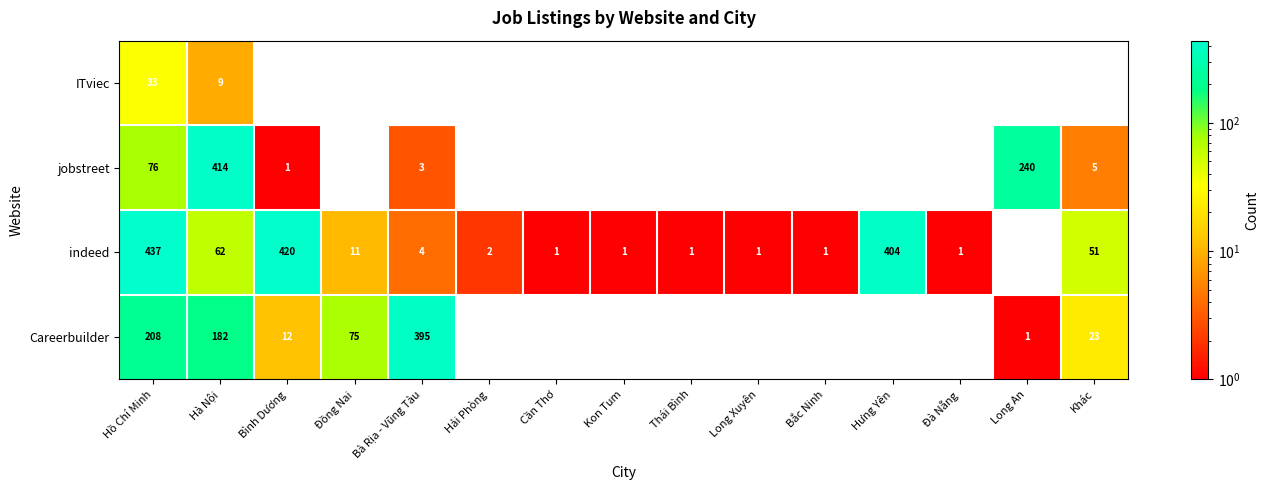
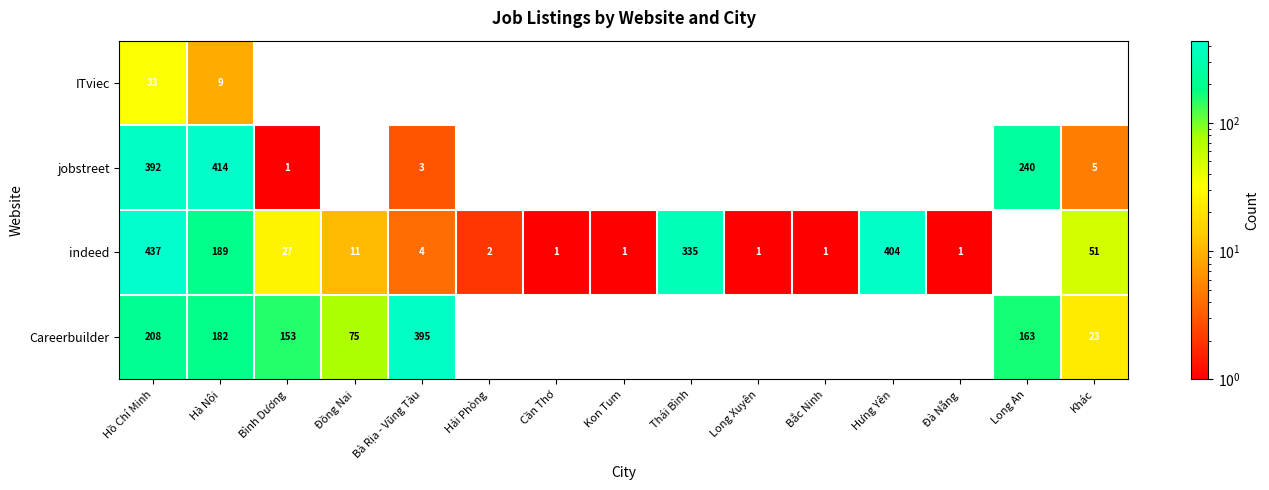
  {
    "ITviec": {
      "Hồ Chí Minh": 33,
      "Hà Nội": 9
    },
    "jobstreet": {
-     "Hồ Chí Minh": 76,
+     "Hồ Chí Minh": 392,
      "Hà Nội": 414,
      "Bình Dương": 1,
      "Bà Rịa - Vũng Tàu": 3,
      "Long An": 240,
      "Khác": 5
    },
    "indeed": {
      "Hồ Chí Minh": 437,
-     "Hà Nội": 62,
-     "Bình Dương": 420,
+     "Hà Nội": 189,
+     "Bình Dương": 27,
      "Đồng Nai": 11,
      "Bà Rịa - Vũng Tàu": 4,
      "Hải Phòng": 2,
      "Cần Thơ": 1,
      "Kon Tum": 1,
-     "Thái Bình": 1,
+     "Thái Bình": 335,
      "Long Xuyên": 1,
      "Bắc Ninh": 1,
      "Hưng Yên": 404,
      "Ðà Nẵng": 1,
      "Khác": 51
    },
    "Careerbuilder": {
      "Hồ Chí Minh": 208,
      "Hà Nội": 182,
-     "Bình Dương": 12,
+     "Bình Dương": 153,
      "Đồng Nai": 75,
      "Bà Rịa - Vũng Tàu": 395,
-     "Long An": 1,
+     "Long An": 163,
      "Khác": 23
    }
  }
